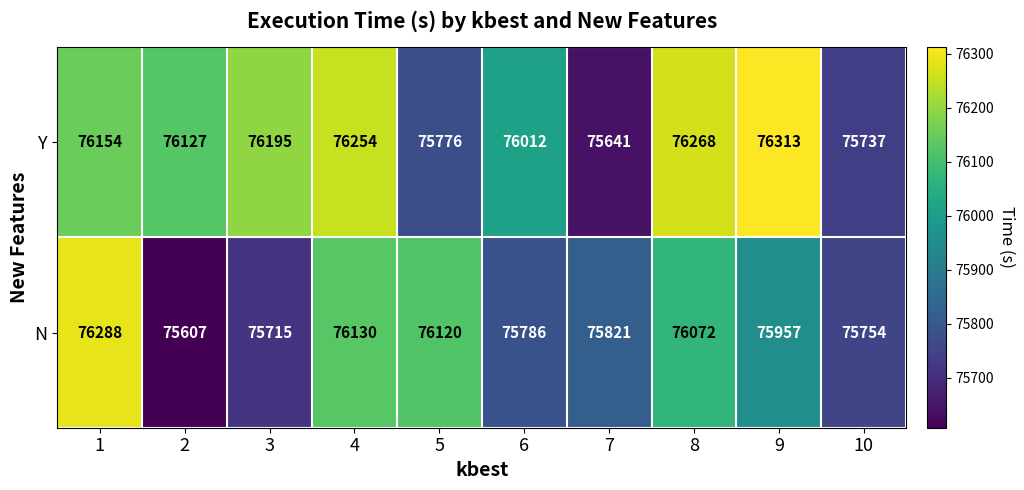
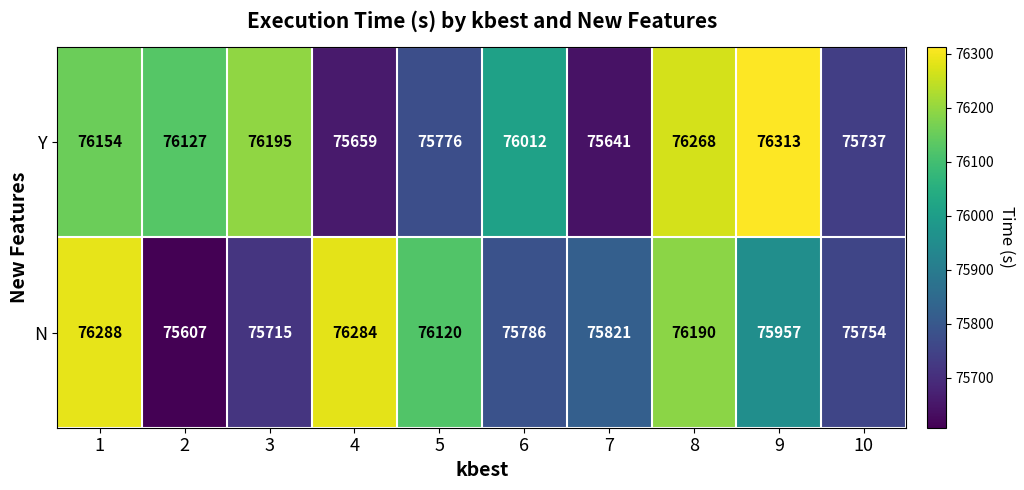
  {
    "Y": {
      "1": 76154,
      "2": 76127,
      "3": 76195,
-     "4": 76254,
+     "4": 75659,
      "5": 75776,
      "6": 76012,
      "7": 75641,
      "8": 76268,
      "9": 76313,
      "10": 75737
    },
    "N": {
      "1": 76288,
      "2": 75607,
      "3": 75715,
-     "4": 76130,
+     "4": 76284,
      "5": 76120,
      "6": 75786,
      "7": 75821,
-     "8": 76072,
+     "8": 76190,
      "9": 75957,
      "10": 75754
    }
  }
